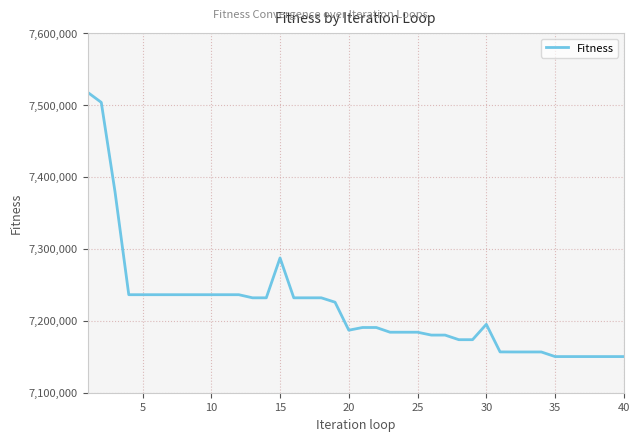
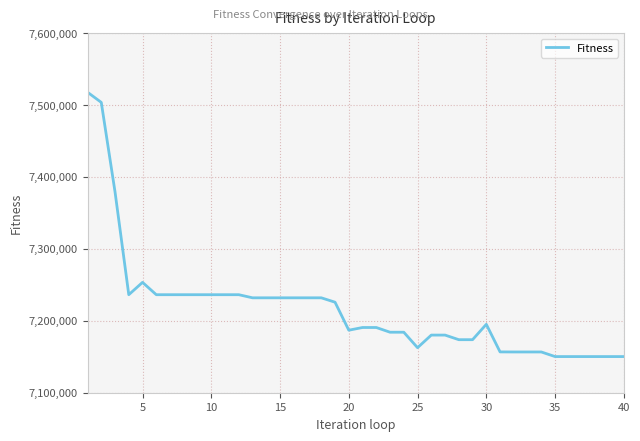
  {
-   "5": "7,240,000",
+   "5": "7,250,000",
    "10": "7,240,000",
-   "15": "7,290,000",
+   "15": "7,230,000",
    "20": "7,190,000",
-   "25": "7,180,000",
+   "25": "7,160,000",
    "30": "7,200,000",
    "35": "7,150,000",
    "40": "7,150,000"
  }
